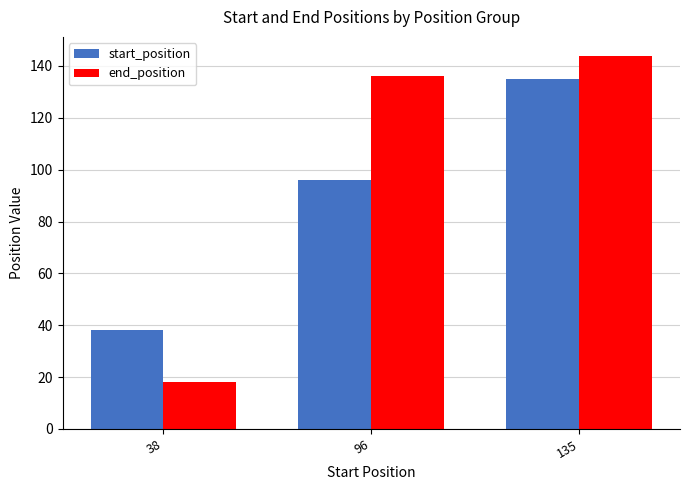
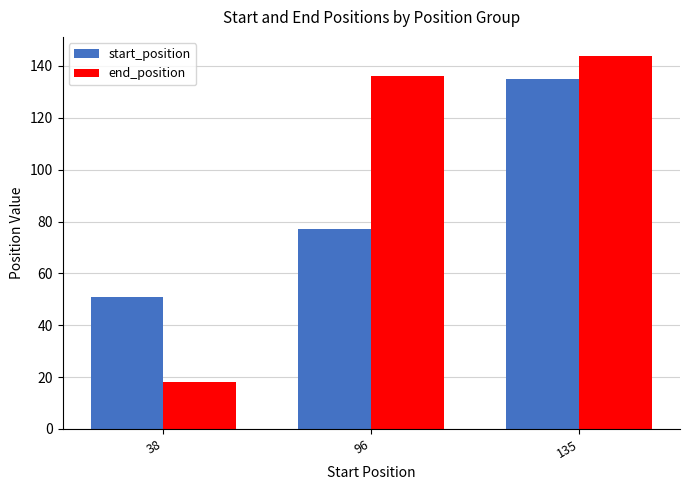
  {
    "start_position": {
-     "38": 38,
-     "96": 96,
+     "38": 51,
+     "96": 77,
      "135": 135
    },
    "end_position": {
      "38": 18,
      "96": 136,
      "135": 144
    }
  }
